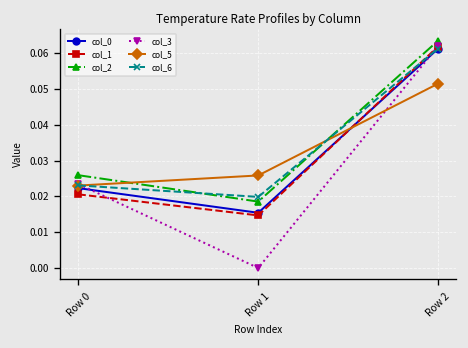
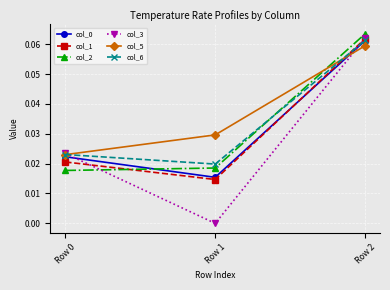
  {
    "col_1": {
      "Row 0": 0.021
    },
    "col_2": {
-     "Row 0": 0.026,
+     "Row 0": 0.018,
      "Row 1": 0.019,
      "Row 2": 0.063
    },
    "col_3": {
      "Row 1": 0.000
    },
    "col_5": {
-     "Row 1": 0.026,
-     "Row 2": 0.051
+     "Row 1": 0.030,
+     "Row 2": 0.059
    },
    "col_6": {
      "Row 1": 0.020
    }
  }
